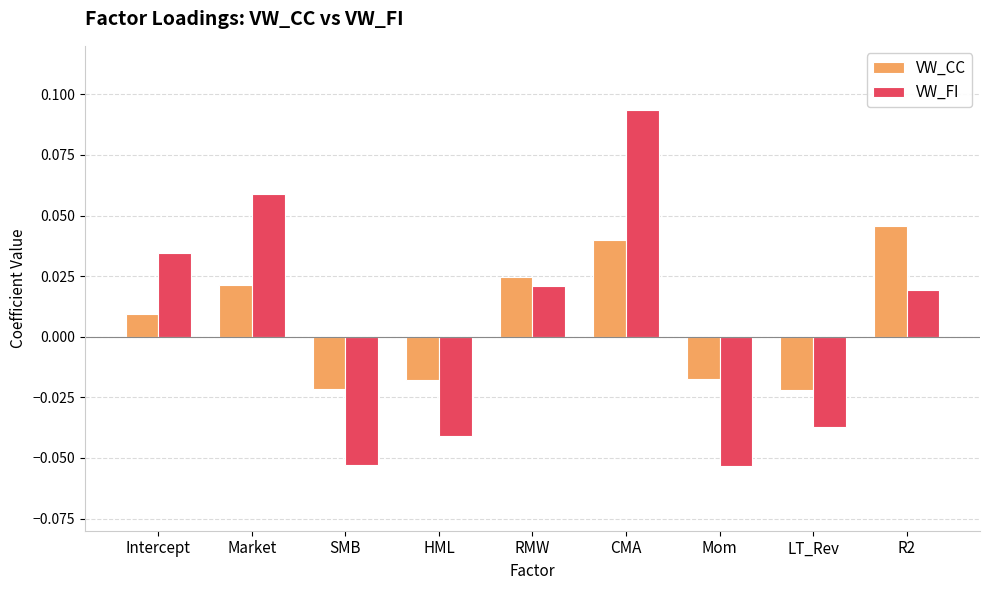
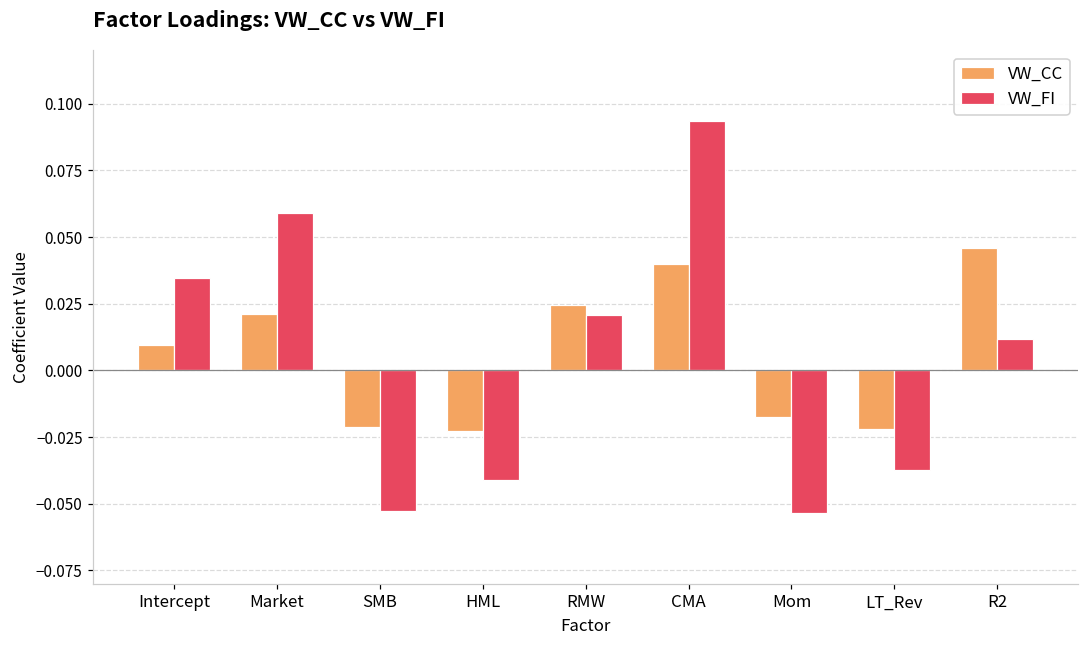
  {
    "VW_CC": {
      "Intercept": 0.009,
      "Market": 0.021,
      "SMB": -0.021,
-     "HML": -0.018,
+     "HML": -0.023,
      "RMW": 0.024,
      "CMA": 0.040,
      "Mom": -0.018,
      "LT_Rev": -0.022,
      "R2": 0.046
    },
    "VW_FI": {
      "Intercept": 0.035,
      "Market": 0.059,
      "SMB": -0.053,
      "HML": -0.041,
      "RMW": 0.021,
      "CMA": 0.094,
      "Mom": -0.053,
      "LT_Rev": -0.037,
-     "R2": 0.019
+     "R2": 0.012
    }
  }
